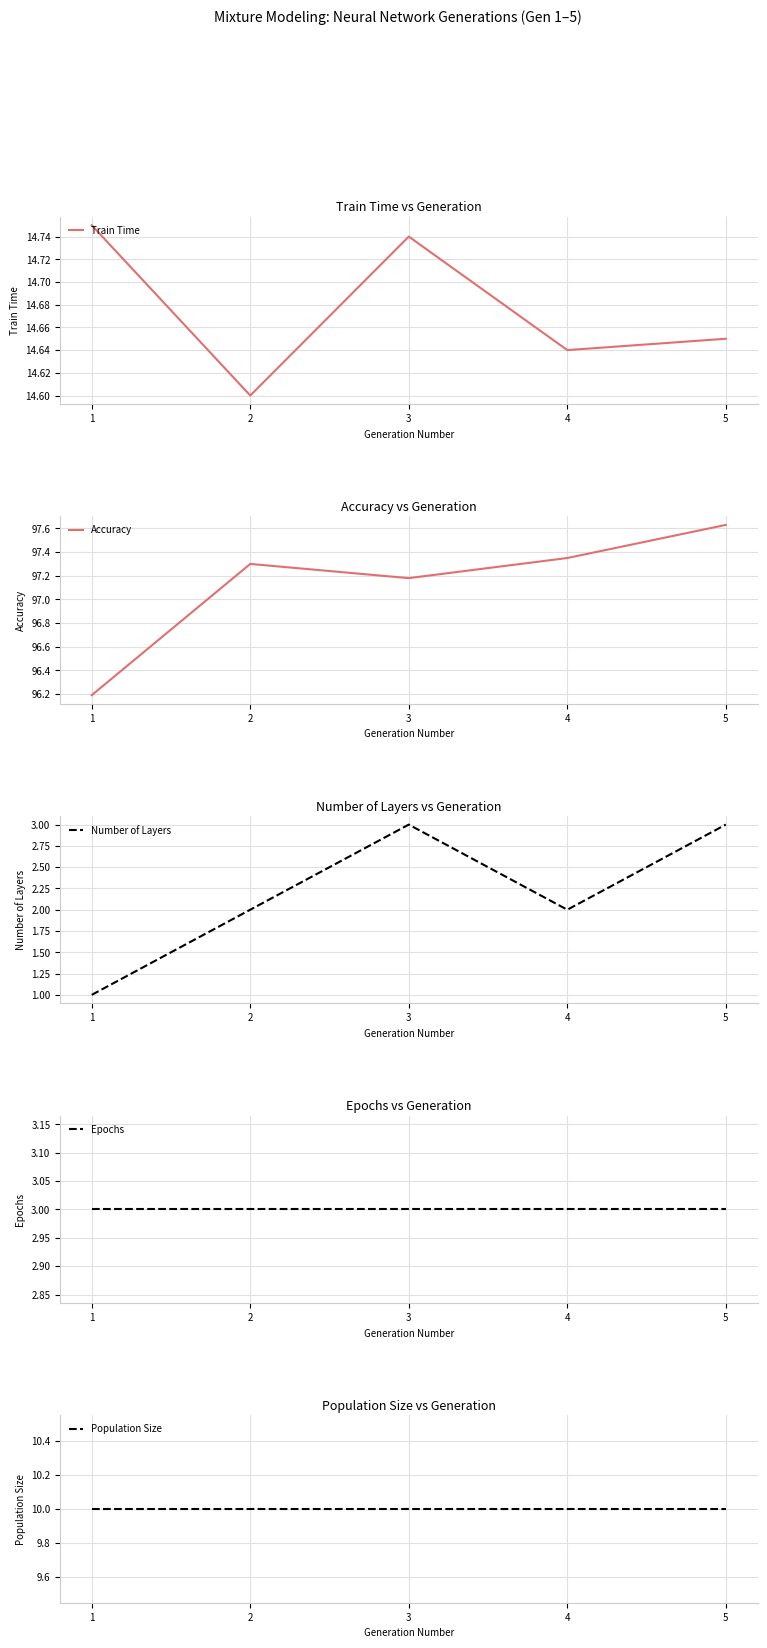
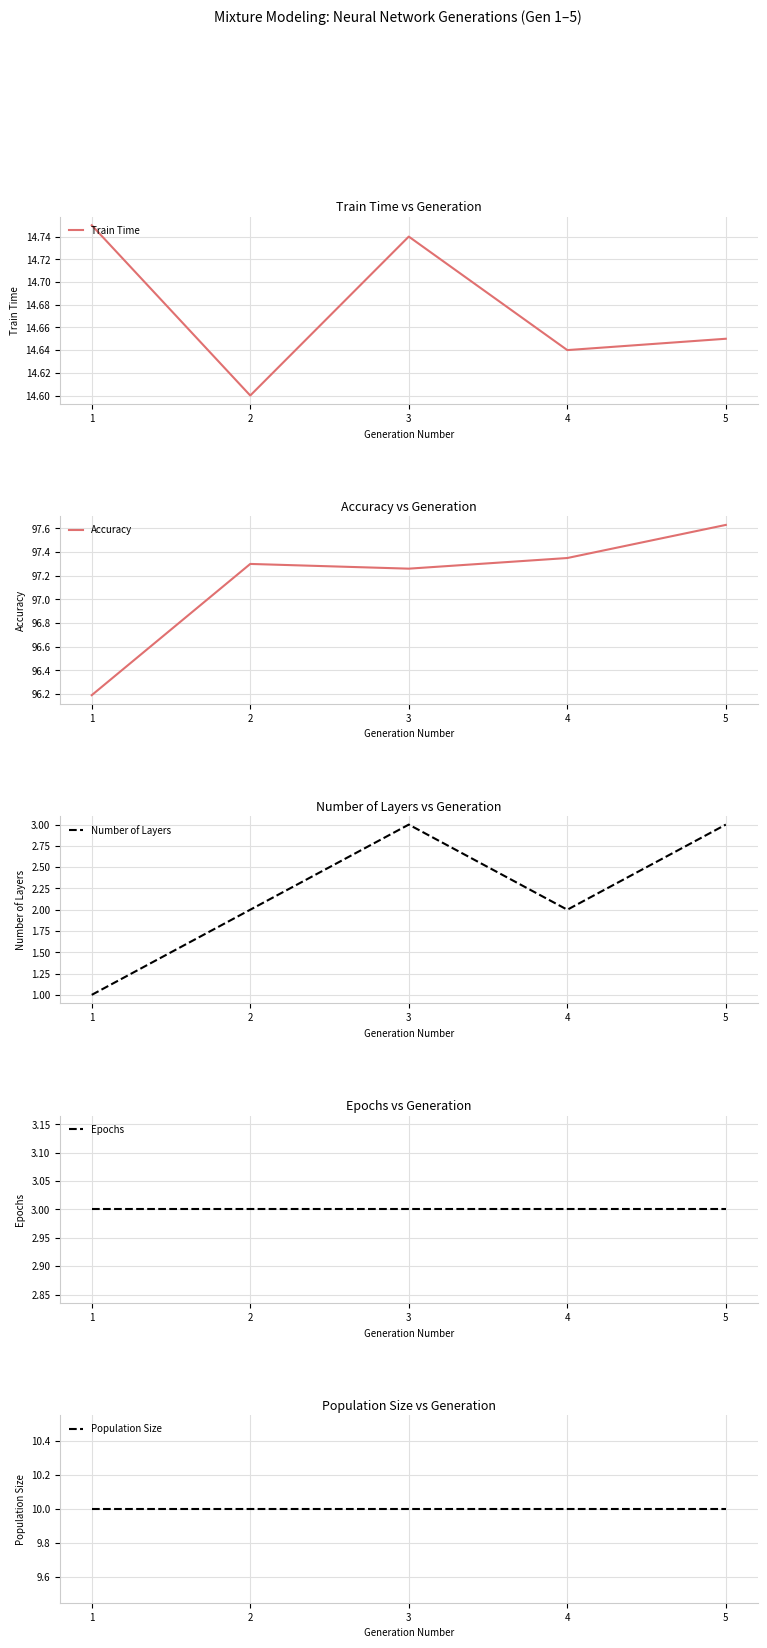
  {
    "Train Time vs Generation": {
      "1": 14.750,
      "2": 14.600,
      "3": 14.740,
      "4": 14.640,
      "5": 14.650
    },
    "Accuracy vs Generation": {
      "1": 96.19,
      "2": 97.30,
-     "3": 97.18,
+     "3": 97.26,
      "4": 97.35,
      "5": 97.63
    },
    "Number of Layers vs Generation": {
      "1": 1.0,
      "2": 2.0,
      "3": 3.0,
      "4": 2.0,
      "5": 3.0
    },
    "Epochs vs Generation": {
      "1": 3.00,
      "2": 3.00,
      "3": 3.00,
      "4": 3.00,
      "5": 3.00
    },
    "Population Size vs Generation": {
      "1": 10.00,
      "2": 10.00,
      "3": 10.00,
      "4": 10.00,
      "5": 10.00
    }
  }
